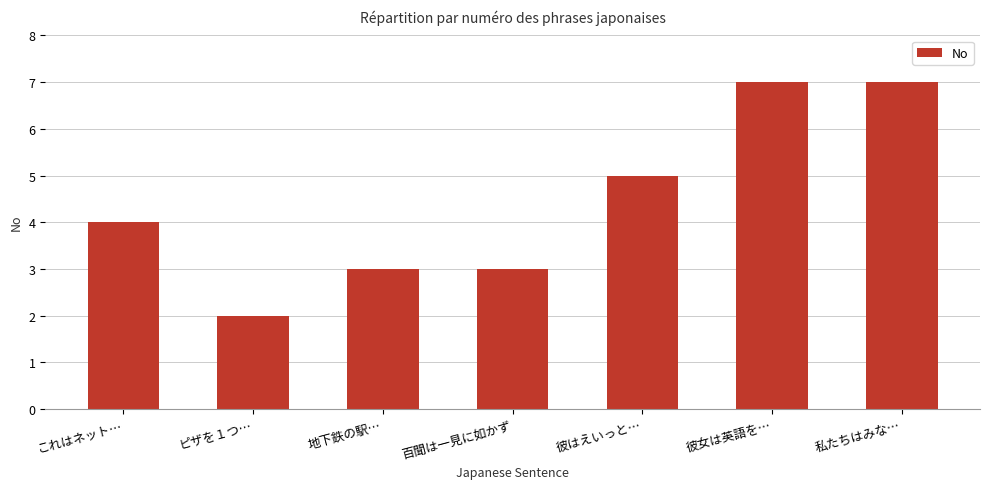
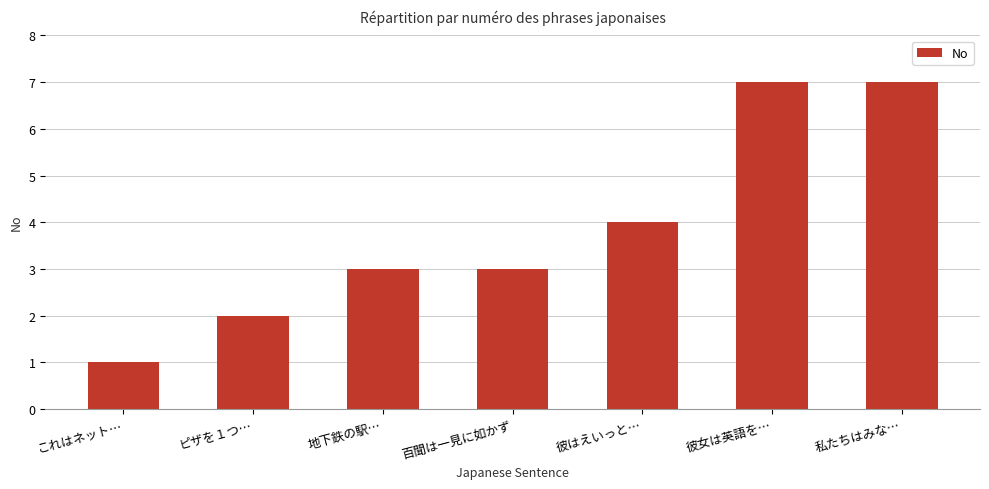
  {
-   "これはネット…": 4,
+   "これはネット…": 1,
    "ピザを１つ…": 2,
    "地下鉄の駅…": 3,
    "百聞は一見に如かず": 3,
-   "彼はえいっと…": 5,
+   "彼はえいっと…": 4,
    "彼女は英語を…": 7,
    "私たちはみな…": 7
  }
